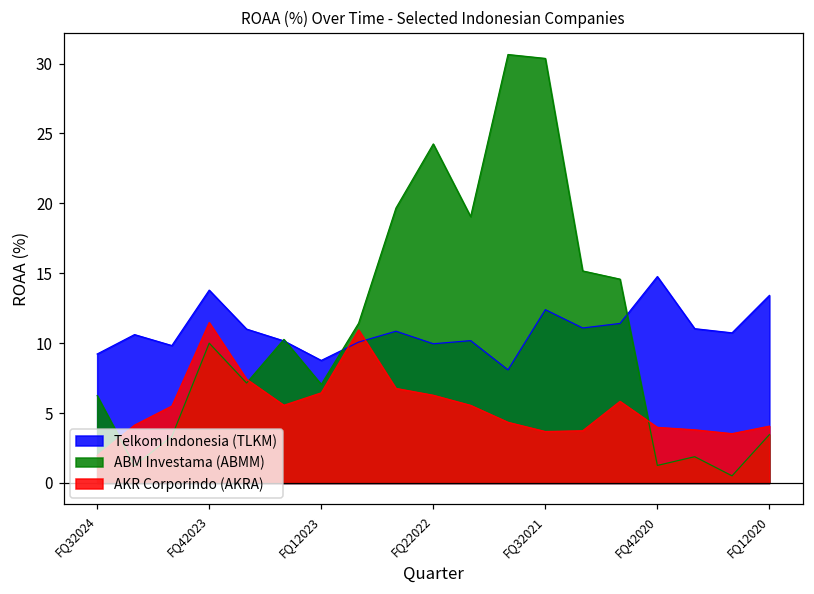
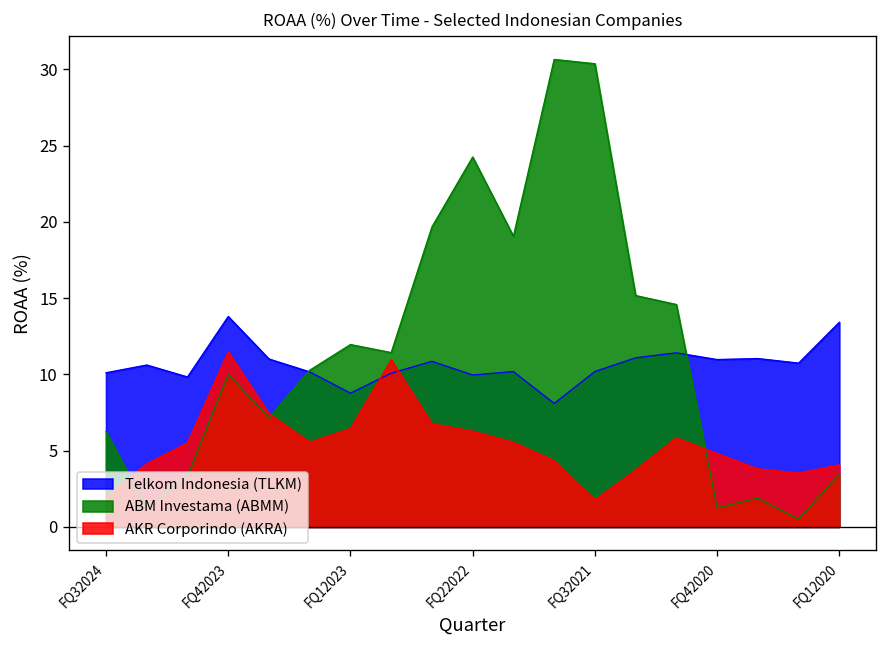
  {
    "Telkom Indonesia (TLKM)": {
-     "FQ32024": 9.2,
+     "FQ32024": 10.1,
      "FQ42023": 13.8,
      "FQ12023": 8.8,
      "FQ22022": 10.0,
-     "FQ32021": 12.4,
-     "FQ42020": 14.8,
+     "FQ32021": 10.2,
+     "FQ42020": 11.0,
      "FQ12020": 13.4
    },
    "ABM Investama (ABMM)": {
      "FQ32024": 6.3,
      "FQ42023": 10.0,
-     "FQ12023": 7.1,
+     "FQ12023": 12.0,
      "FQ22022": 24.3,
      "FQ32021": 30.4,
      "FQ42020": 1.3,
      "FQ12020": 3.5
    },
    "AKR Corporindo (AKRA)": {
      "FQ42023": 11.5,
      "FQ12023": 6.4,
      "FQ22022": 6.3,
-     "FQ32021": 3.7,
-     "FQ42020": 4.0,
+     "FQ32021": 1.8,
+     "FQ42020": 4.8,
      "FQ12020": 4.1
    }
  }
